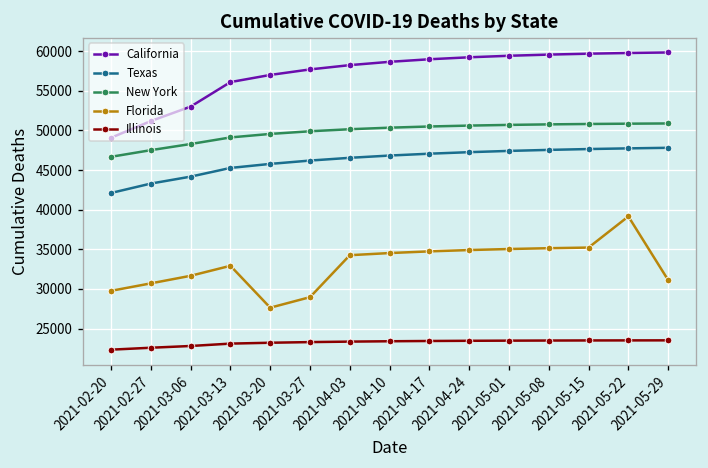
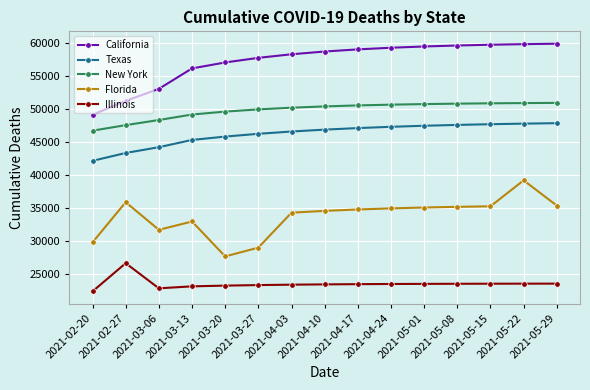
  {
    "California": {
      "2021-02-20": 49000,
      "2021-03-06": 53000,
      "2021-03-13": 56000,
      "2021-03-20": 57000,
      "2021-03-27": 58000,
      "2021-04-03": 58000,
      "2021-04-10": 59000,
      "2021-04-17": 59000,
      "2021-04-24": 59000,
      "2021-05-01": 59000,
      "2021-05-08": 60000,
      "2021-05-15": 60000,
      "2021-05-22": 60000,
      "2021-05-29": 60000
    },
    "Texas": {
      "2021-02-20": 42000,
      "2021-02-27": 43000,
      "2021-03-06": 44000,
      "2021-03-13": 45000,
      "2021-03-20": 46000,
      "2021-03-27": 46000,
      "2021-04-03": 47000,
      "2021-04-10": 47000,
      "2021-04-17": 47000,
      "2021-04-24": 47000,
      "2021-05-01": 47000,
      "2021-05-08": 48000,
      "2021-05-15": 48000,
      "2021-05-22": 48000,
      "2021-05-29": 48000
    },
    "New York": {
      "2021-02-20": 47000,
      "2021-02-27": 48000,
      "2021-03-06": 48000,
      "2021-03-13": 49000,
      "2021-03-20": 50000,
      "2021-03-27": 50000,
      "2021-04-03": 50000,
      "2021-04-10": 50000,
      "2021-04-17": 50000,
      "2021-04-24": 51000,
      "2021-05-01": 51000,
      "2021-05-08": 51000,
      "2021-05-15": 51000,
      "2021-05-22": 51000,
      "2021-05-29": 51000
    },
    "Florida": {
      "2021-02-20": 30000,
-     "2021-02-27": 31000,
+     "2021-02-27": 36000,
      "2021-03-06": 32000,
      "2021-03-13": 33000,
      "2021-03-20": 28000,
      "2021-03-27": 29000,
      "2021-04-03": 34000,
      "2021-04-10": 35000,
      "2021-04-17": 35000,
      "2021-04-24": 35000,
      "2021-05-01": 35000,
      "2021-05-08": 35000,
      "2021-05-15": 35000,
      "2021-05-22": 39000,
-     "2021-05-29": 31000
+     "2021-05-29": 35000
    },
    "Illinois": {
      "2021-02-20": 22000,
-     "2021-02-27": 23000,
+     "2021-02-27": 27000,
      "2021-03-06": 23000,
      "2021-03-13": 23000,
      "2021-03-20": 23000,
      "2021-03-27": 23000,
      "2021-04-03": 23000,
      "2021-04-10": 23000,
      "2021-04-17": 23000,
      "2021-04-24": 23000,
      "2021-05-01": 23000,
      "2021-05-08": 23000,
      "2021-05-15": 24000,
      "2021-05-22": 24000,
      "2021-05-29": 24000
    }
  }
